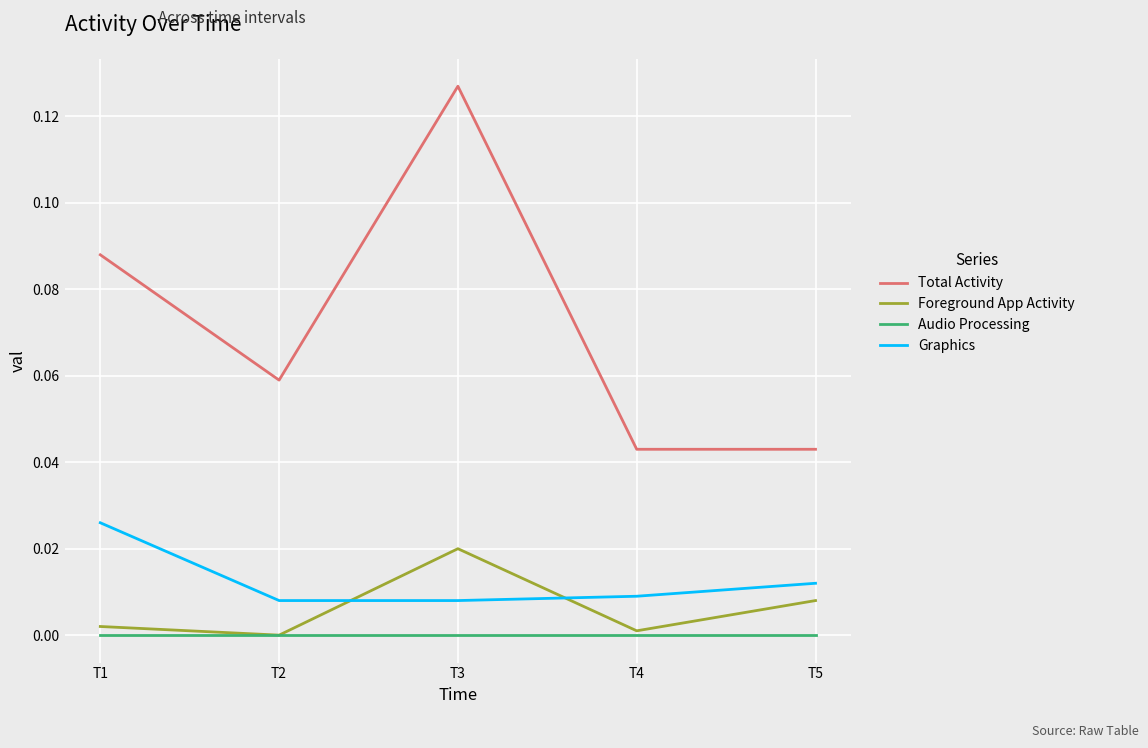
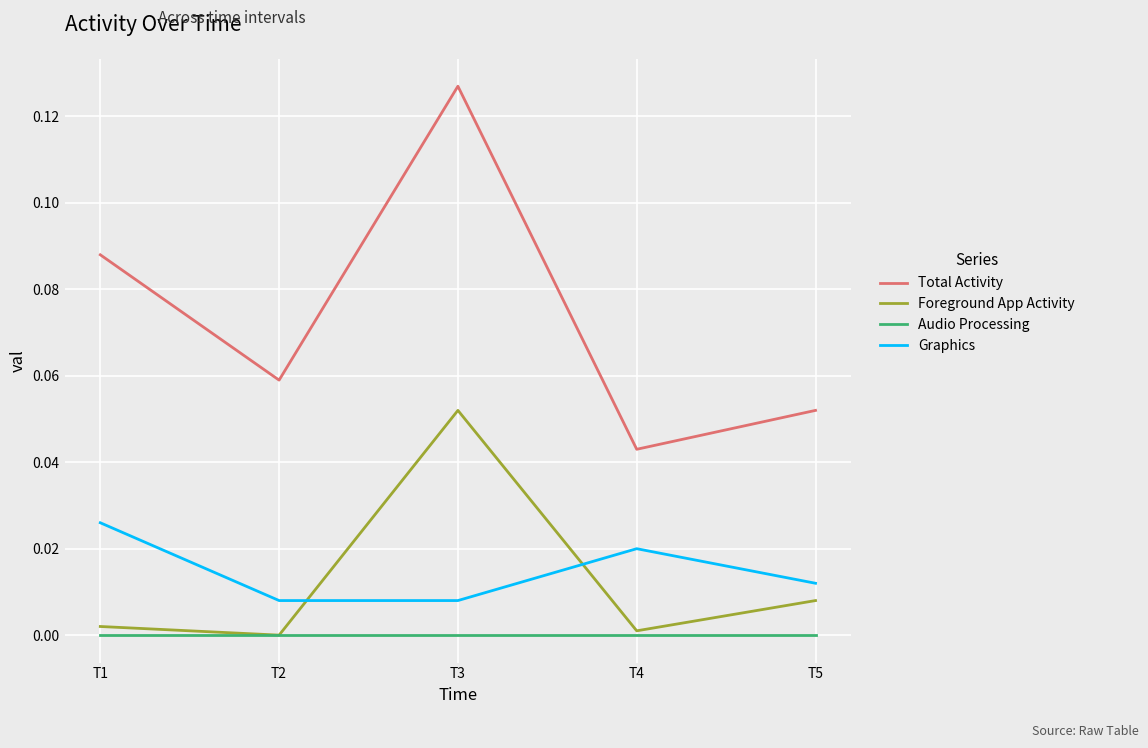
  {
    "Total Activity": {
      "T1": 0.088,
      "T2": 0.059,
      "T3": 0.127,
      "T4": 0.043,
-     "T5": 0.043
+     "T5": 0.052
    },
    "Foreground App Activity": {
      "T1": 0.002,
-     "T3": 0.020,
+     "T3": 0.052,
      "T4": 0.001,
      "T5": 0.008
    },
    "Audio Processing": {
      "T1": 0.000,
      "T3": 0.000,
      "T4": 0.000,
      "T5": 0.000
    },
    "Graphics": {
      "T1": 0.026,
      "T2": 0.008,
      "T3": 0.008,
-     "T4": 0.009,
+     "T4": 0.020,
      "T5": 0.012
    }
  }
